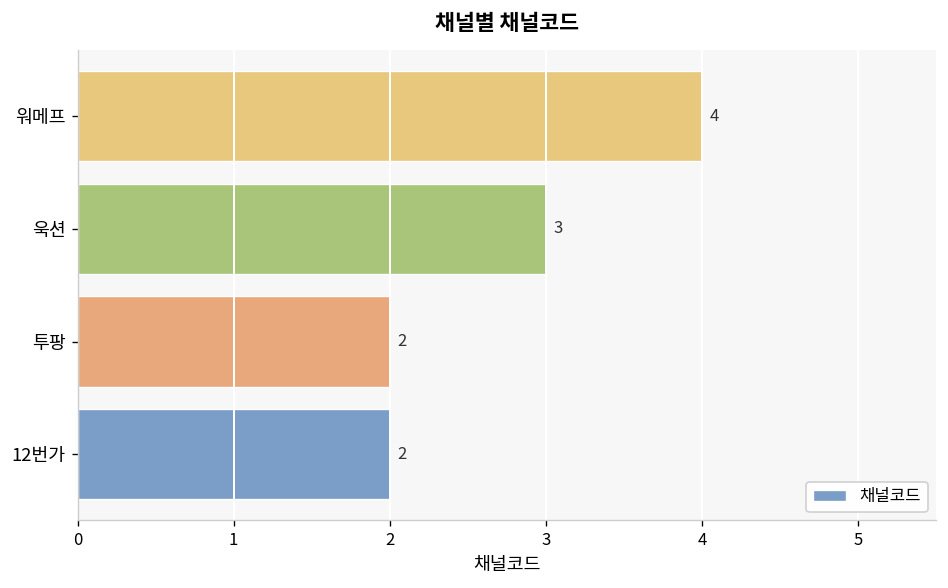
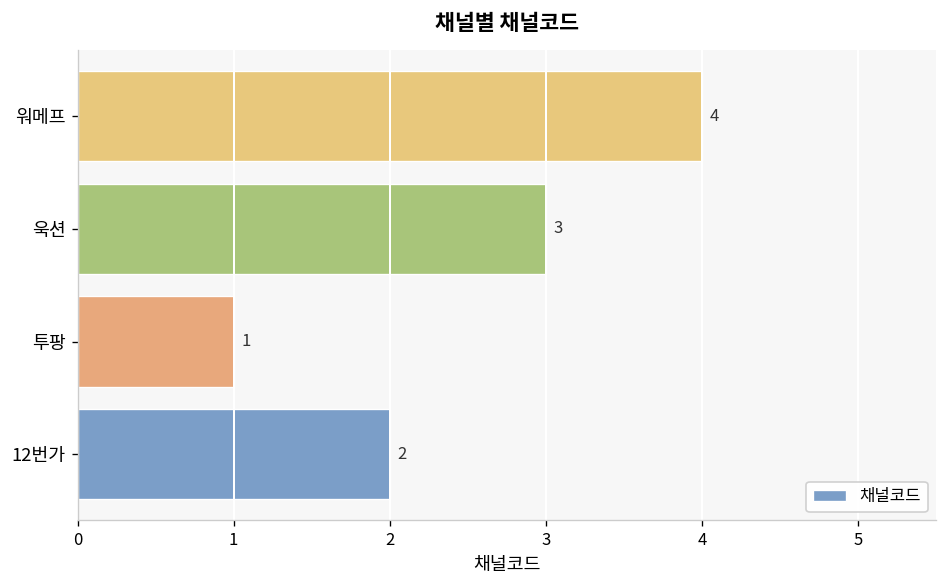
  {
    "워메프": 4,
    "욱션": 3,
-   "투팡": 2,
+   "투팡": 1,
    "12번가": 2
  }
